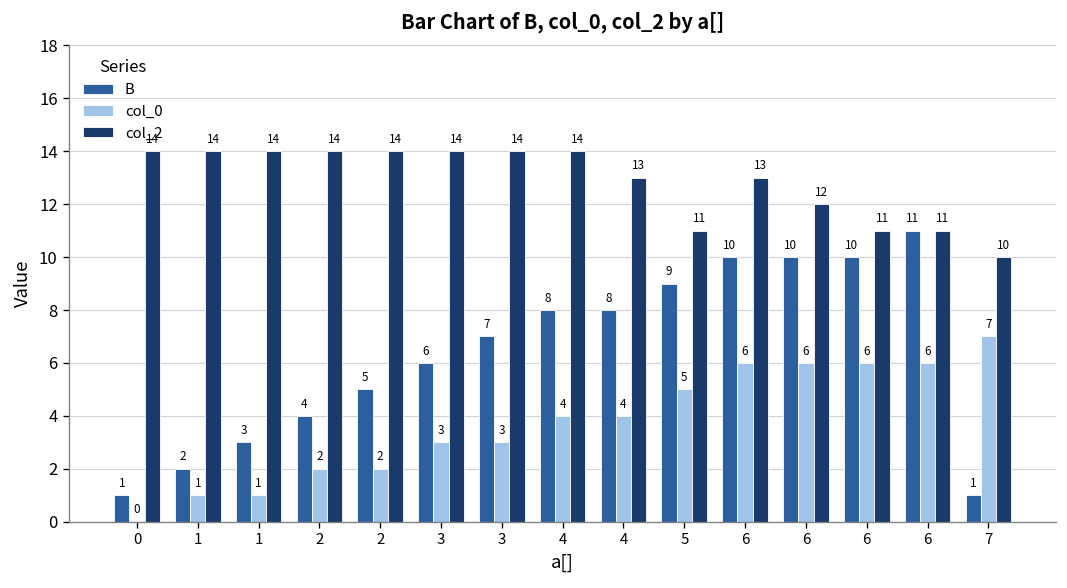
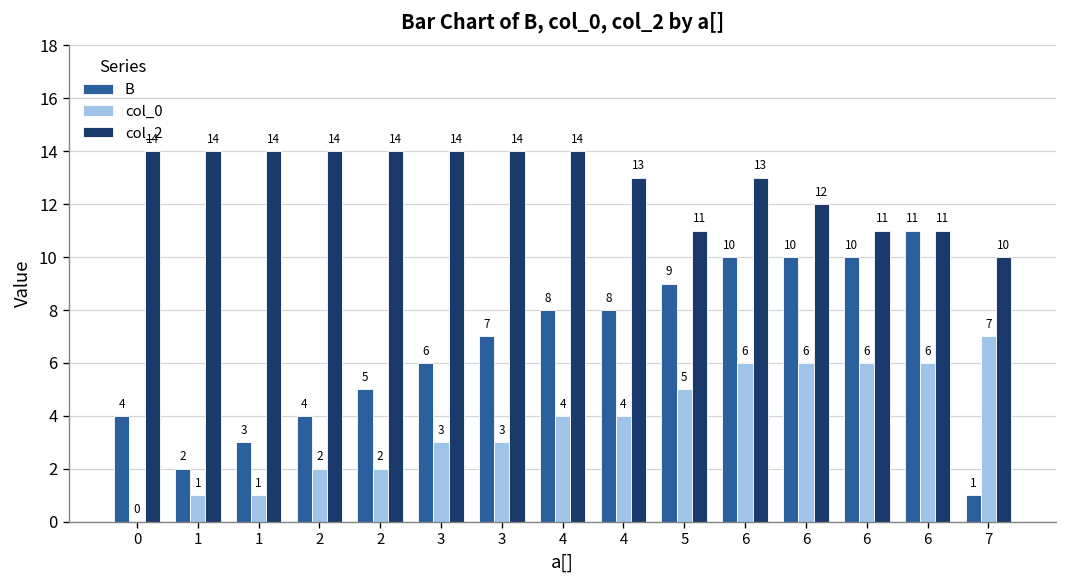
  {
    "B": {
-     "0": 1,
+     "0": 4,
      "5": 9,
      "7": 1
    },
    "col_0": {
      "0": 0,
      "5": 5,
      "7": 7
    },
    "col_2": {
      "0": 14,
      "5": 11,
      "7": 10
    }
  }
